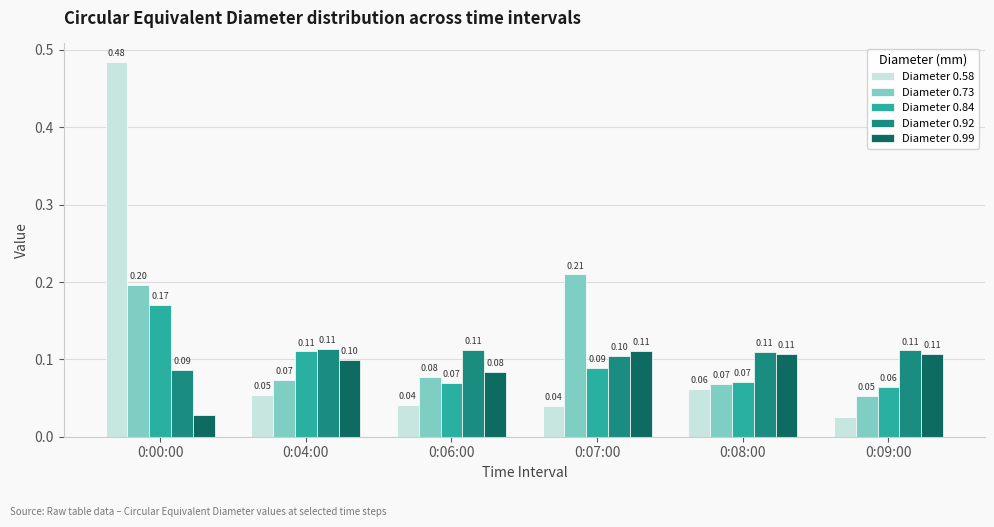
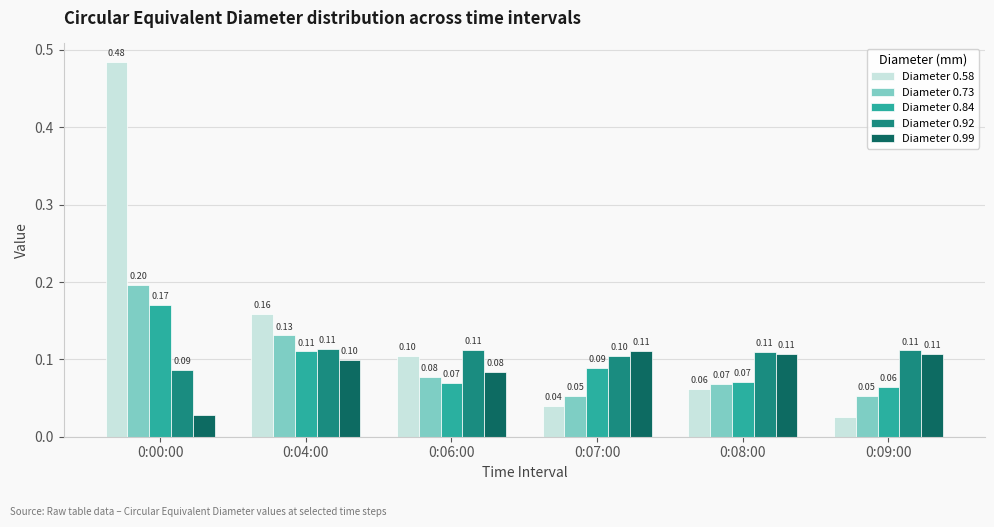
  {
    "Diameter 0.58": {
      "0:00:00": 0.48,
-     "0:04:00": 0.05,
-     "0:06:00": 0.04,
+     "0:04:00": 0.16,
+     "0:06:00": 0.10,
      "0:07:00": 0.04,
      "0:08:00": 0.06
    },
    "Diameter 0.73": {
      "0:00:00": 0.20,
-     "0:04:00": 0.07,
+     "0:04:00": 0.13,
      "0:06:00": 0.08,
-     "0:07:00": 0.21,
+     "0:07:00": 0.05,
      "0:08:00": 0.07,
      "0:09:00": 0.05
    }
  }
